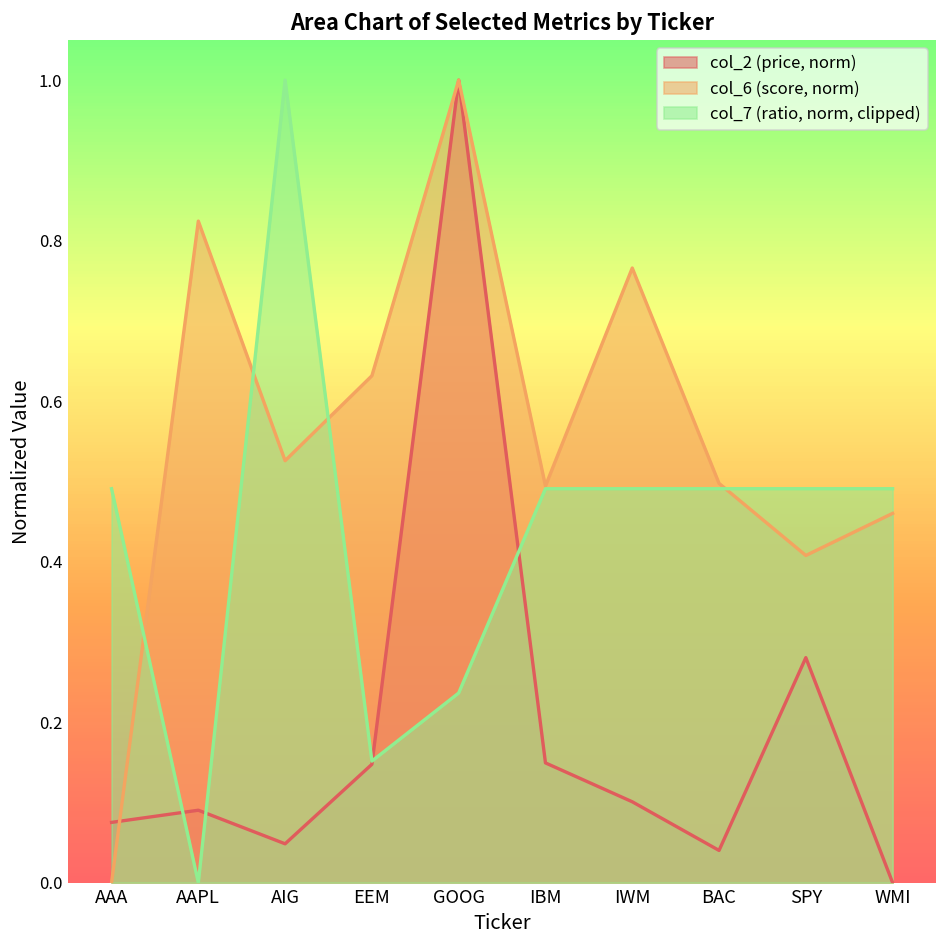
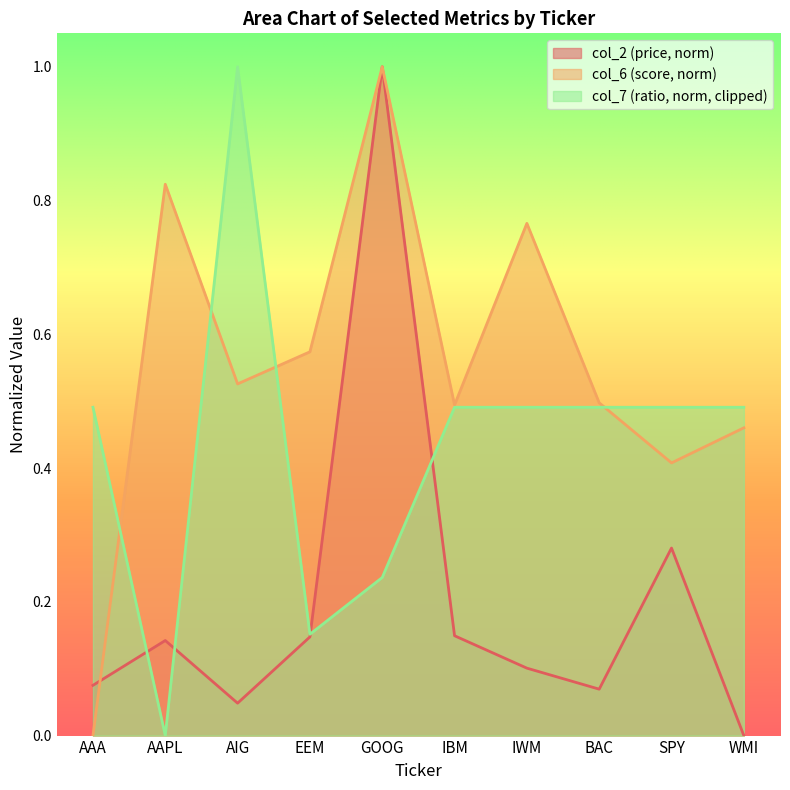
  {
    "col_2 (price, norm)": {
      "AAA": 0.08,
-     "AAPL": 0.09,
+     "AAPL": 0.14,
      "AIG": 0.05,
      "EEM": 0.15,
      "IBM": 0.15,
      "IWM": 0.10,
-     "BAC": 0.04,
+     "BAC": 0.07,
      "SPY": 0.28,
      "WMI": 0.00
    },
    "col_6 (score, norm)": {
      "AAA": 0.00,
      "AAPL": 0.82,
      "AIG": 0.53,
-     "EEM": 0.63,
+     "EEM": 0.57,
      "IWM": 0.77,
      "BAC": 0.50,
      "SPY": 0.41,
      "WMI": 0.46
    },
    "col_7 (ratio, norm, clipped)": {
      "AAA": 0.49,
      "AAPL": 0.00,
      "AIG": 1.00,
      "EEM": 0.15,
      "GOOG": 0.24,
      "IWM": 0.49,
      "BAC": 0.49,
      "SPY": 0.49,
      "WMI": 0.49
    }
  }
